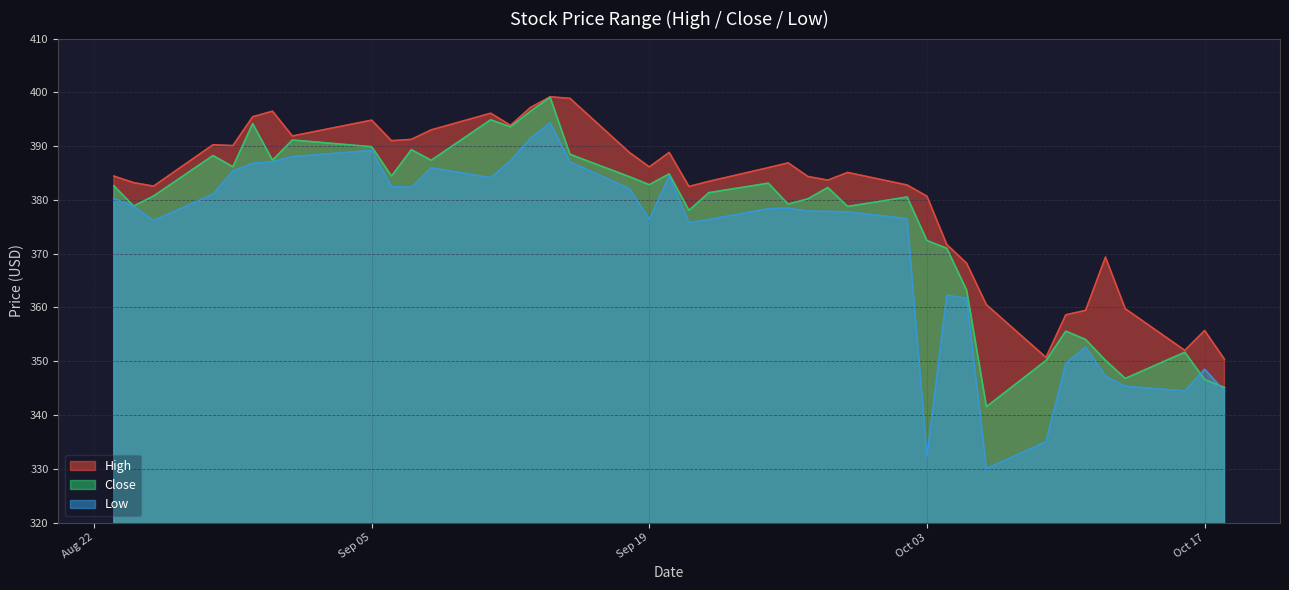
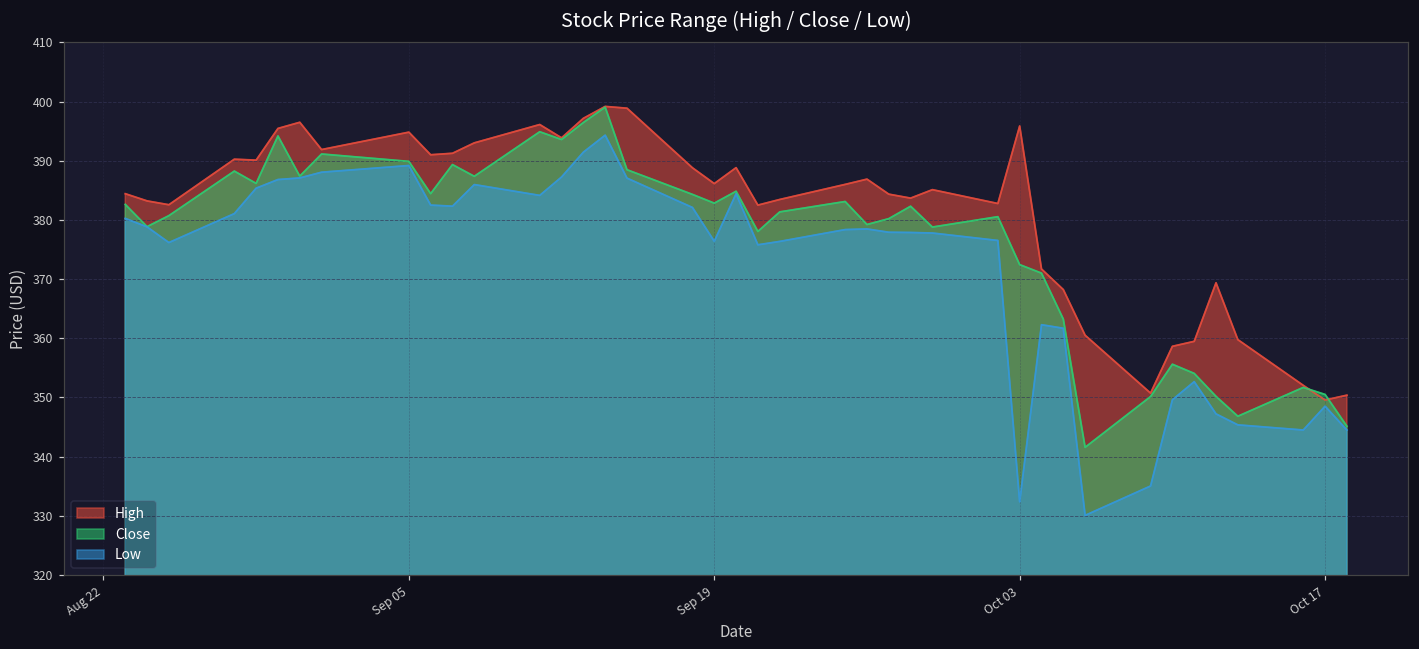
  {
    "High": {
      "Sep 05": 395,
      "Sep 19": 386,
-     "Oct 03": 381,
-     "Oct 17": 356
+     "Oct 03": 396,
+     "Oct 17": 350
    },
    "Close": {
      "Sep 05": 390,
      "Sep 19": 383,
      "Oct 03": 372,
-     "Oct 17": 347
+     "Oct 17": 350
    },
    "Low": {
      "Sep 05": 389,
      "Sep 19": 376,
      "Oct 03": 332,
      "Oct 17": 349
    }
  }
